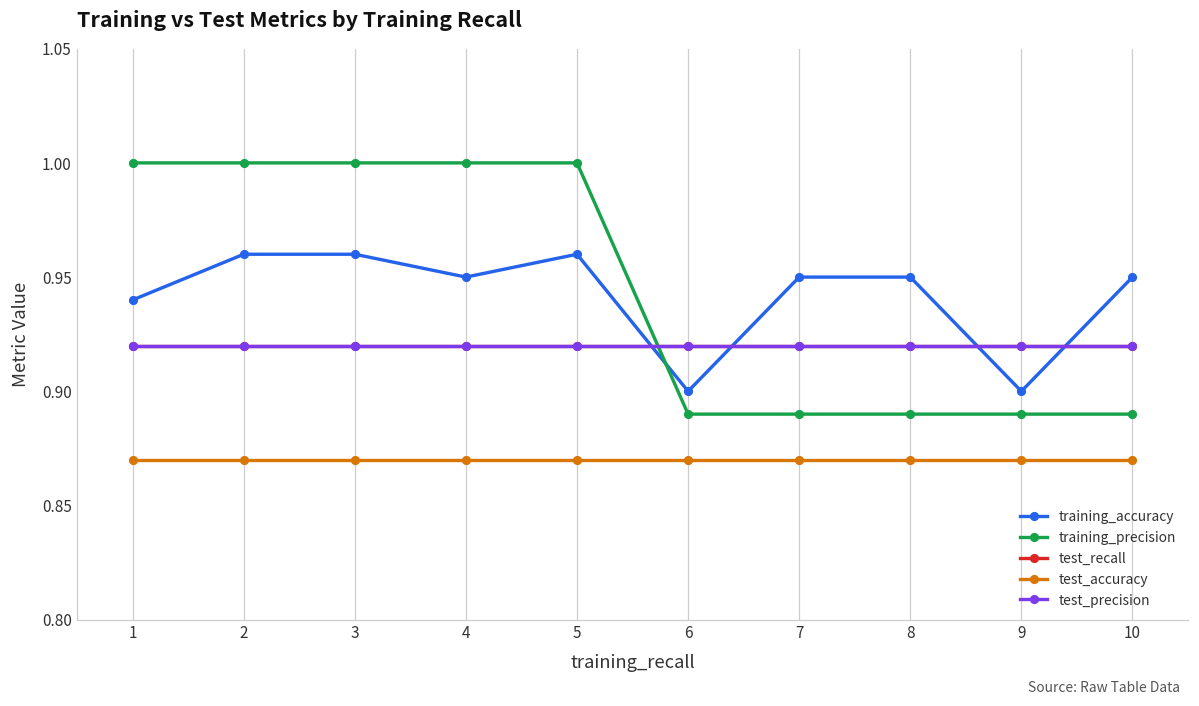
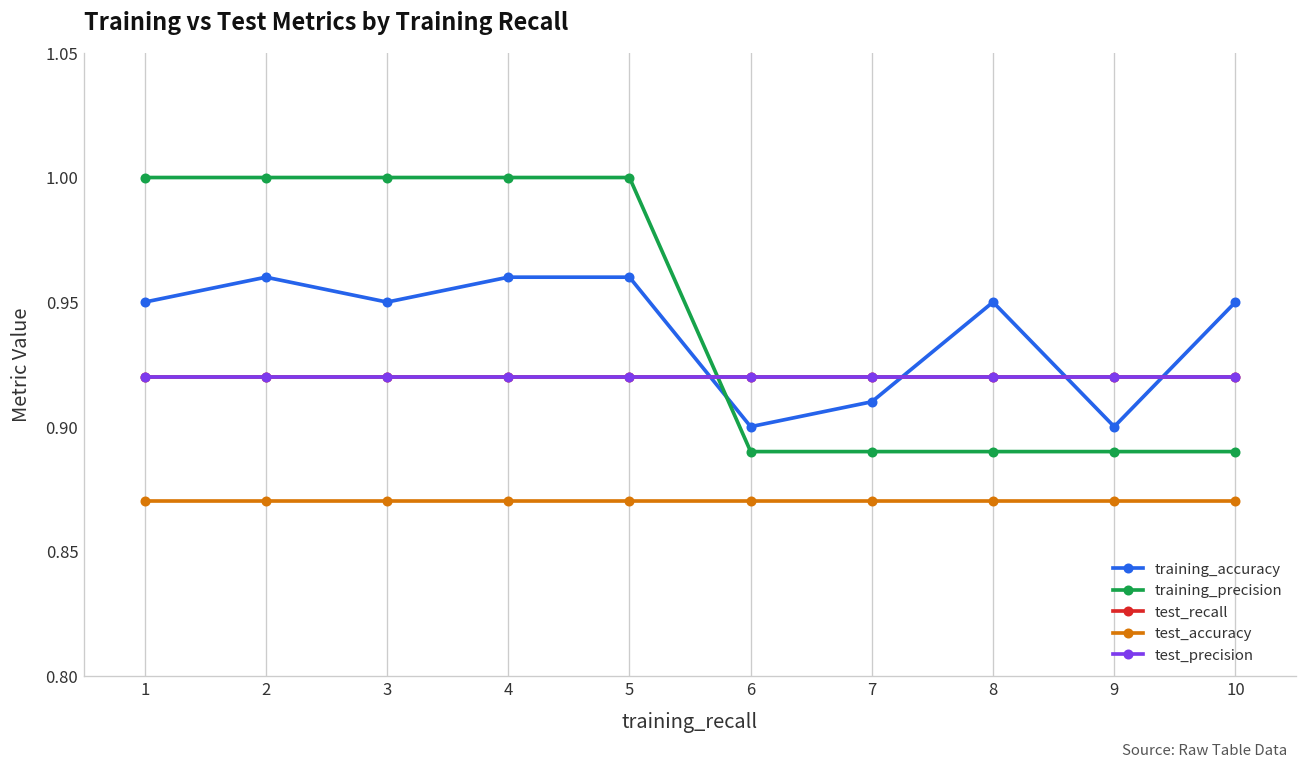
  {
    "training_accuracy": {
-     "1": 0.94,
+     "1": 0.95,
      "2": 0.96,
-     "3": 0.96,
-     "4": 0.95,
+     "3": 0.95,
+     "4": 0.96,
      "5": 0.96,
      "6": 0.90,
-     "7": 0.95,
+     "7": 0.91,
      "8": 0.95,
      "9": 0.90,
      "10": 0.95
    },
    "training_precision": {
      "1": 1.00,
      "2": 1.00,
      "3": 1.00,
      "4": 1.00,
      "5": 1.00,
      "6": 0.89,
      "7": 0.89,
      "8": 0.89,
      "9": 0.89,
      "10": 0.89
    },
    "test_precision": {
      "1": 0.92,
      "2": 0.92,
      "3": 0.92,
      "4": 0.92,
      "5": 0.92,
      "6": 0.92,
      "7": 0.92,
      "8": 0.92,
      "9": 0.92,
      "10": 0.92
    },
    "test_accuracy": {
      "1": 0.87,
      "2": 0.87,
      "3": 0.87,
      "4": 0.87,
      "5": 0.87,
      "6": 0.87,
      "7": 0.87,
      "8": 0.87,
      "9": 0.87,
      "10": 0.87
    }
  }
